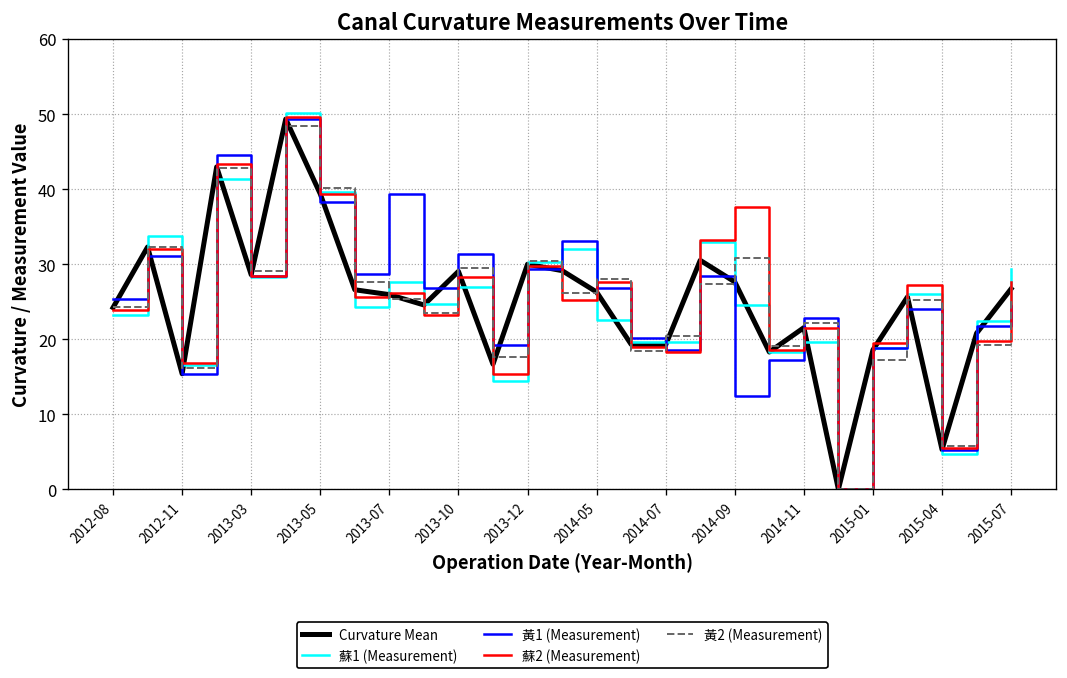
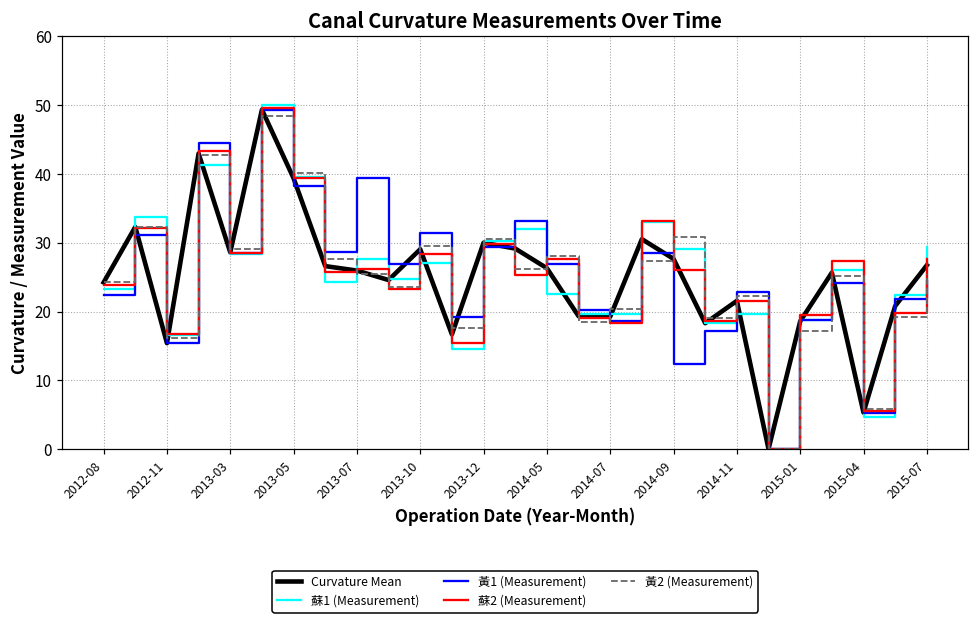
  {
    "Curvature Mean": {
      "2013-10": 29,
      "2014-05": 26,
      "2014-07": 19,
      "2014-09": 28,
      "2015-07": 27
    },
    "蘇1 (Measurement)": {
      "2012-08": 23,
      "2013-07": 28,
      "2013-10": 27,
      "2014-05": 23,
      "2014-07": 20,
-     "2014-09": 25,
+     "2014-09": 29,
      "2014-11": 20,
      "2015-04": 5,
      "2015-07": 29
    },
    "黃1 (Measurement)": {
-     "2012-08": 25,
+     "2012-08": 22,
      "2013-05": 38,
      "2013-07": 39,
      "2013-10": 31,
      "2014-05": 27,
      "2014-09": 12,
      "2014-11": 23,
      "2015-07": 25
    },
    "蘇2 (Measurement)": {
      "2013-10": 28,
      "2014-05": 28,
-     "2014-09": 38,
+     "2014-09": 26,
      "2015-01": 20,
      "2015-07": 28
    },
    "黃2 (Measurement)": {
      "2013-03": 29,
      "2013-05": 40,
      "2013-07": 25,
      "2013-10": 30,
      "2014-05": 28,
      "2014-07": 20,
      "2014-09": 31,
      "2014-11": 22,
      "2015-01": 17,
      "2015-07": 25
    }
  }
